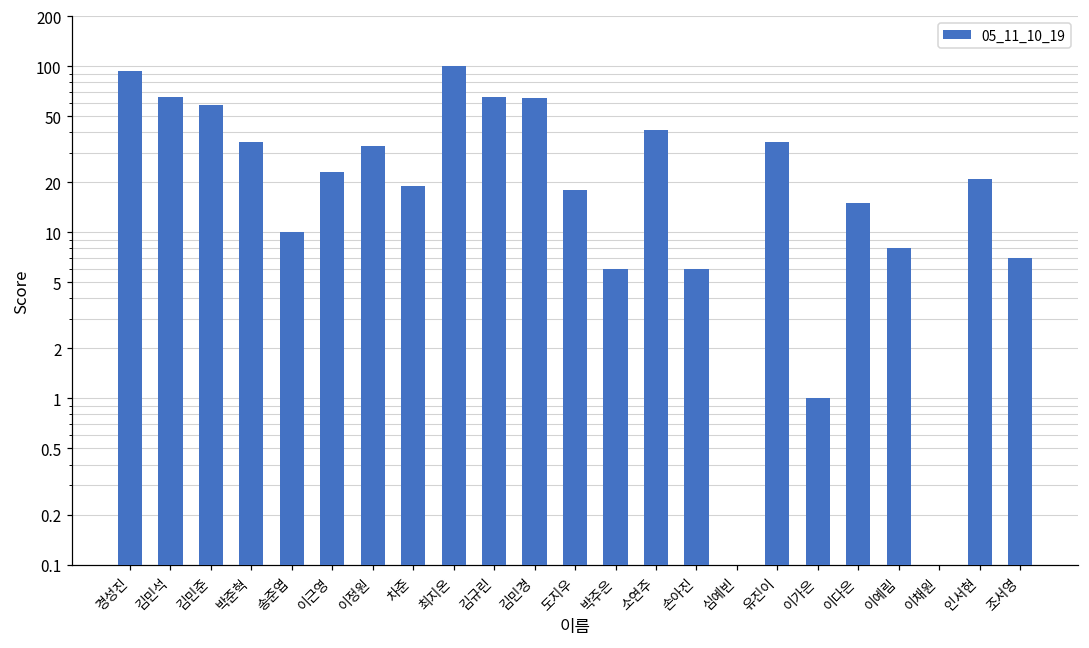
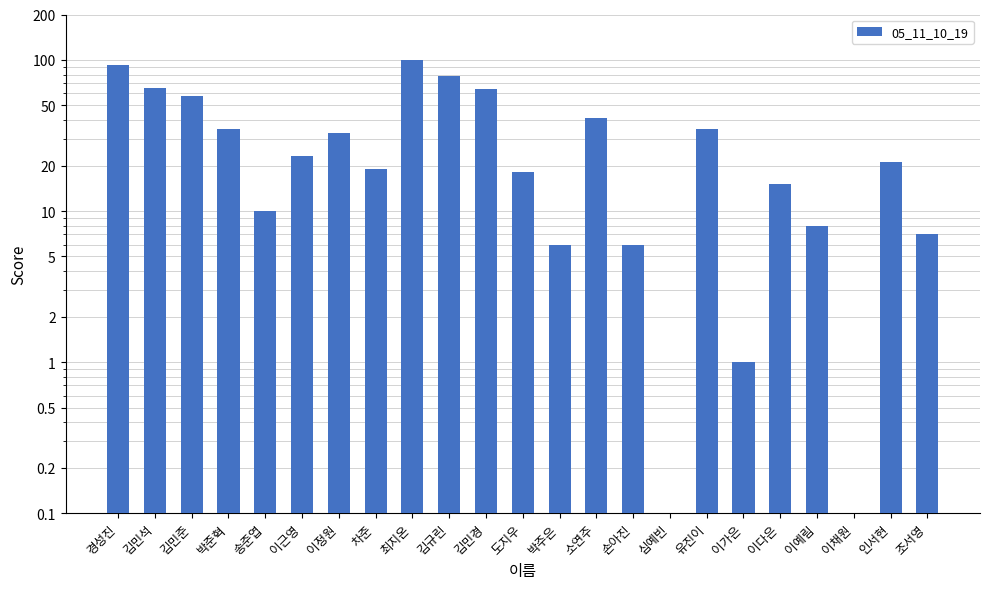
  {
    "경성진": 90,
    "김민석": 65,
    "김민준": 58,
    "박준혁": 35,
    "송준엽": 10,
    "이근영": 23,
    "이정원": 33,
    "차준": 19,
    "최지온": 100,
-   "김규린": 65,
+   "김규린": 80,
    "김민경": 64,
    "도지우": 18,
    "박주은": 6,
    "소연주": 41,
    "손아진": 6,
    "유진이": 35,
    "이가은": 1,
    "이다은": 15,
    "이예림": 8,
    "인서현": 21,
    "조서영": 7
  }
